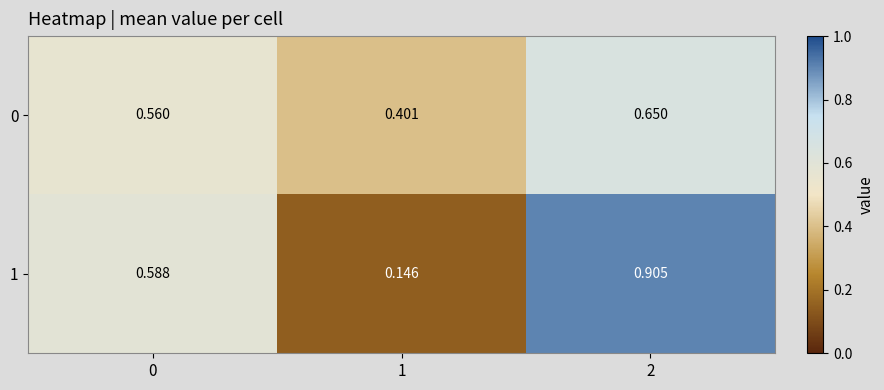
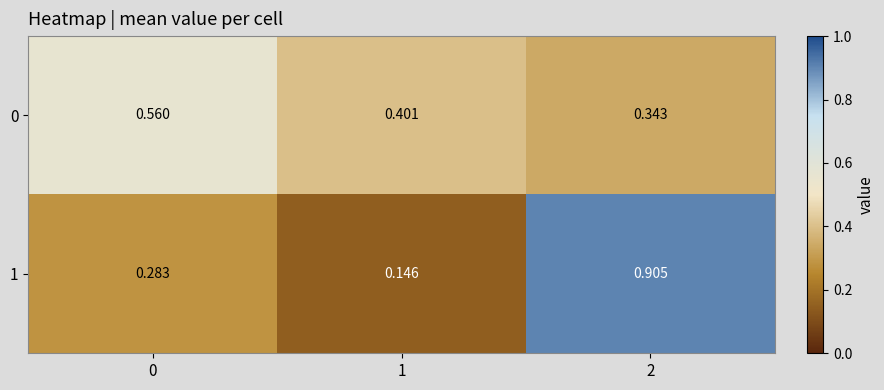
  {
    "0": {
      "0": 0.560,
      "1": 0.401,
-     "2": 0.650
+     "2": 0.343
    },
    "1": {
-     "0": 0.588,
+     "0": 0.283,
      "1": 0.146,
      "2": 0.905
    }
  }
